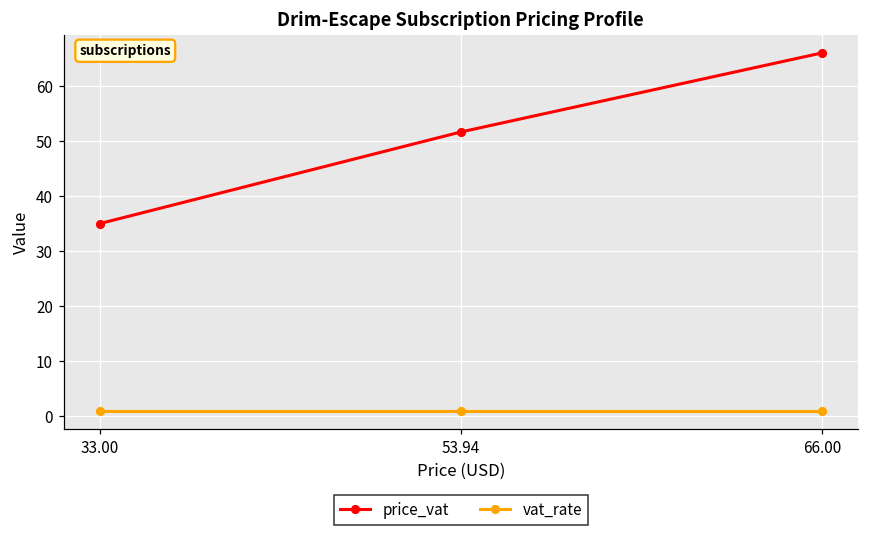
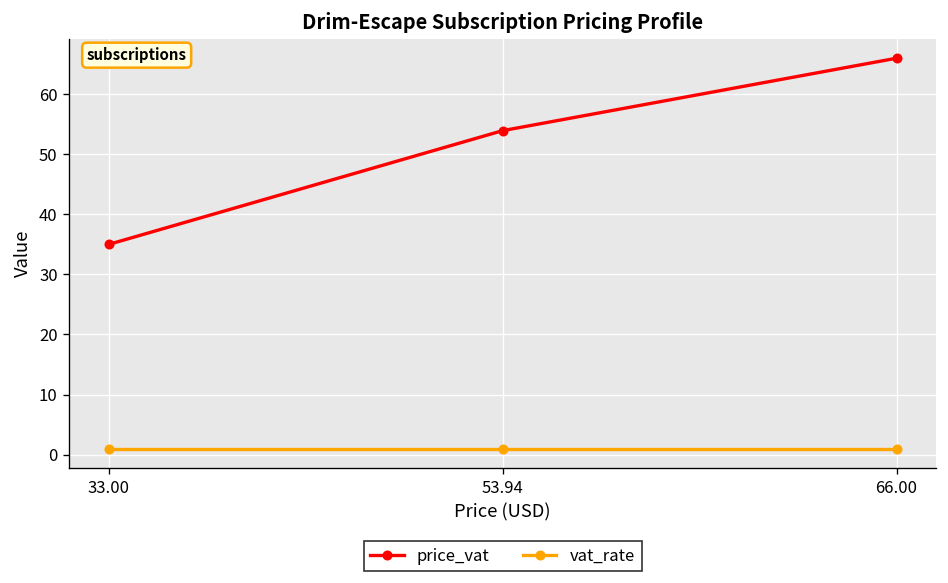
  {
    "price_vat": {
      "33.00": 35,
-     "53.94": 52,
+     "53.94": 54,
      "66.00": 66
    },
    "vat_rate": {
      "33.00": 1,
      "53.94": 1,
      "66.00": 1
    }
  }
